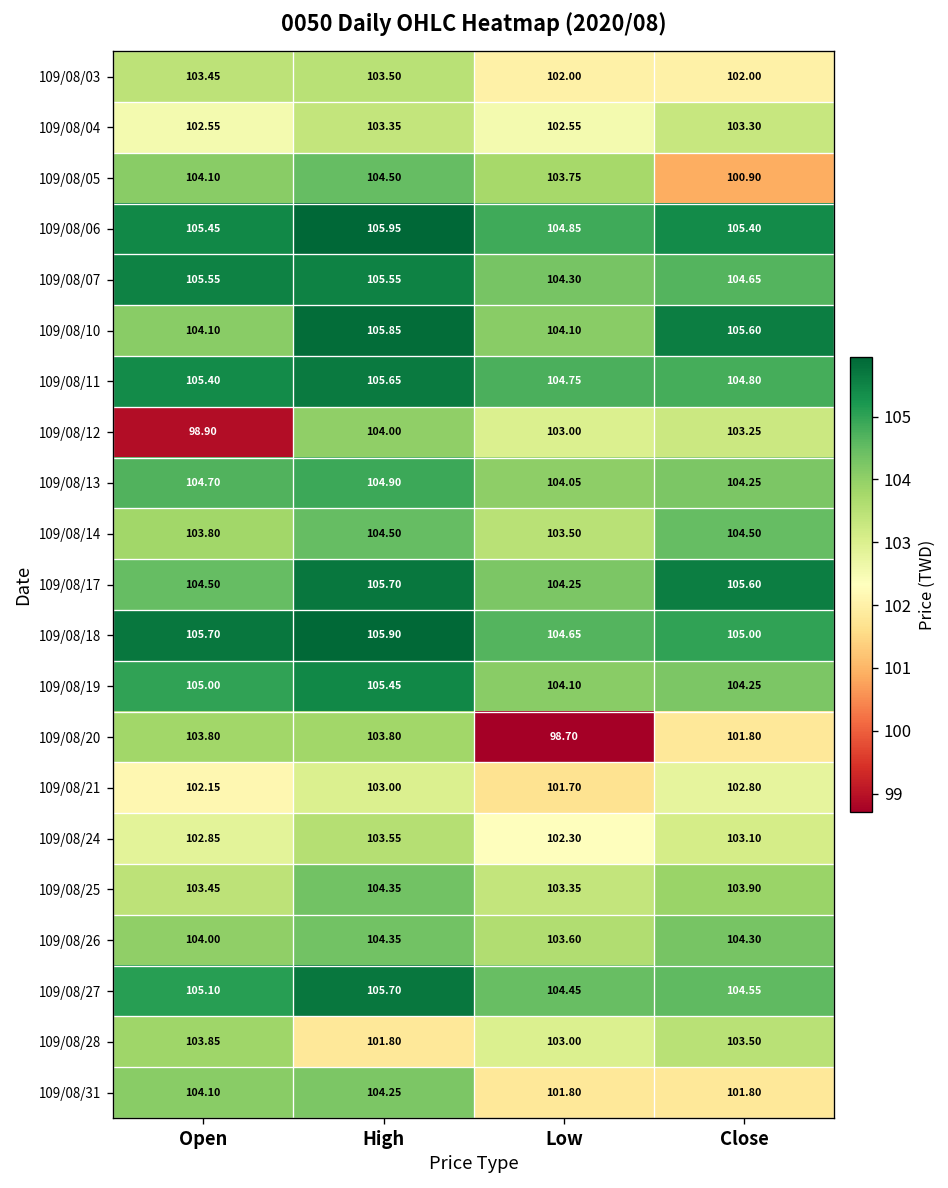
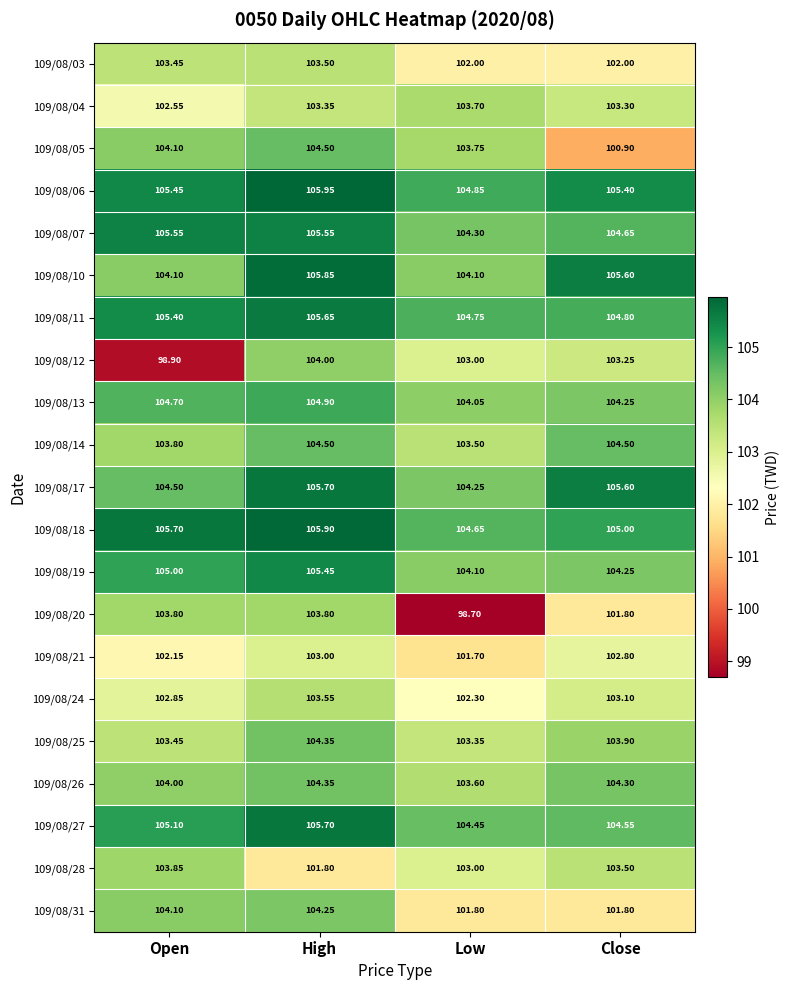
  {
    "109/08/03": {
      "Open": 103.45,
      "High": 103.50,
      "Low": 102.00,
      "Close": 102.00
    },
    "109/08/04": {
      "Open": 102.55,
      "High": 103.35,
-     "Low": 102.55,
+     "Low": 103.70,
      "Close": 103.30
    },
    "109/08/05": {
      "Open": 104.10,
      "High": 104.50,
      "Low": 103.75,
      "Close": 100.90
    },
    "109/08/06": {
      "Open": 105.45,
      "High": 105.95,
      "Low": 104.85,
      "Close": 105.40
    },
    "109/08/07": {
      "Open": 105.55,
      "High": 105.55,
      "Low": 104.30,
      "Close": 104.65
    },
    "109/08/10": {
      "Open": 104.10,
      "High": 105.85,
      "Low": 104.10,
      "Close": 105.60
    },
    "109/08/11": {
      "Open": 105.40,
      "High": 105.65,
      "Low": 104.75,
      "Close": 104.80
    },
    "109/08/12": {
      "Open": 98.90,
      "High": 104.00,
      "Low": 103.00,
      "Close": 103.25
    },
    "109/08/13": {
      "Open": 104.70,
      "High": 104.90,
      "Low": 104.05,
      "Close": 104.25
    },
    "109/08/14": {
      "Open": 103.80,
      "High": 104.50,
      "Low": 103.50,
      "Close": 104.50
    },
    "109/08/17": {
      "Open": 104.50,
      "High": 105.70,
      "Low": 104.25,
      "Close": 105.60
    },
    "109/08/18": {
      "Open": 105.70,
      "High": 105.90,
      "Low": 104.65,
      "Close": 105.00
    },
    "109/08/19": {
      "Open": 105.00,
      "High": 105.45,
      "Low": 104.10,
      "Close": 104.25
    },
    "109/08/20": {
      "Open": 103.80,
      "High": 103.80,
      "Low": 98.70,
      "Close": 101.80
    },
    "109/08/21": {
      "Open": 102.15,
      "High": 103.00,
      "Low": 101.70,
      "Close": 102.80
    },
    "109/08/24": {
      "Open": 102.85,
      "High": 103.55,
      "Low": 102.30,
      "Close": 103.10
    },
    "109/08/25": {
      "Open": 103.45,
      "High": 104.35,
      "Low": 103.35,
      "Close": 103.90
    },
    "109/08/26": {
      "Open": 104.00,
      "High": 104.35,
      "Low": 103.60,
      "Close": 104.30
    },
    "109/08/27": {
      "Open": 105.10,
      "High": 105.70,
      "Low": 104.45,
      "Close": 104.55
    },
    "109/08/28": {
      "Open": 103.85,
      "High": 101.80,
      "Low": 103.00,
      "Close": 103.50
    },
    "109/08/31": {
      "Open": 104.10,
      "High": 104.25,
      "Low": 101.80,
      "Close": 101.80
    }
  }
